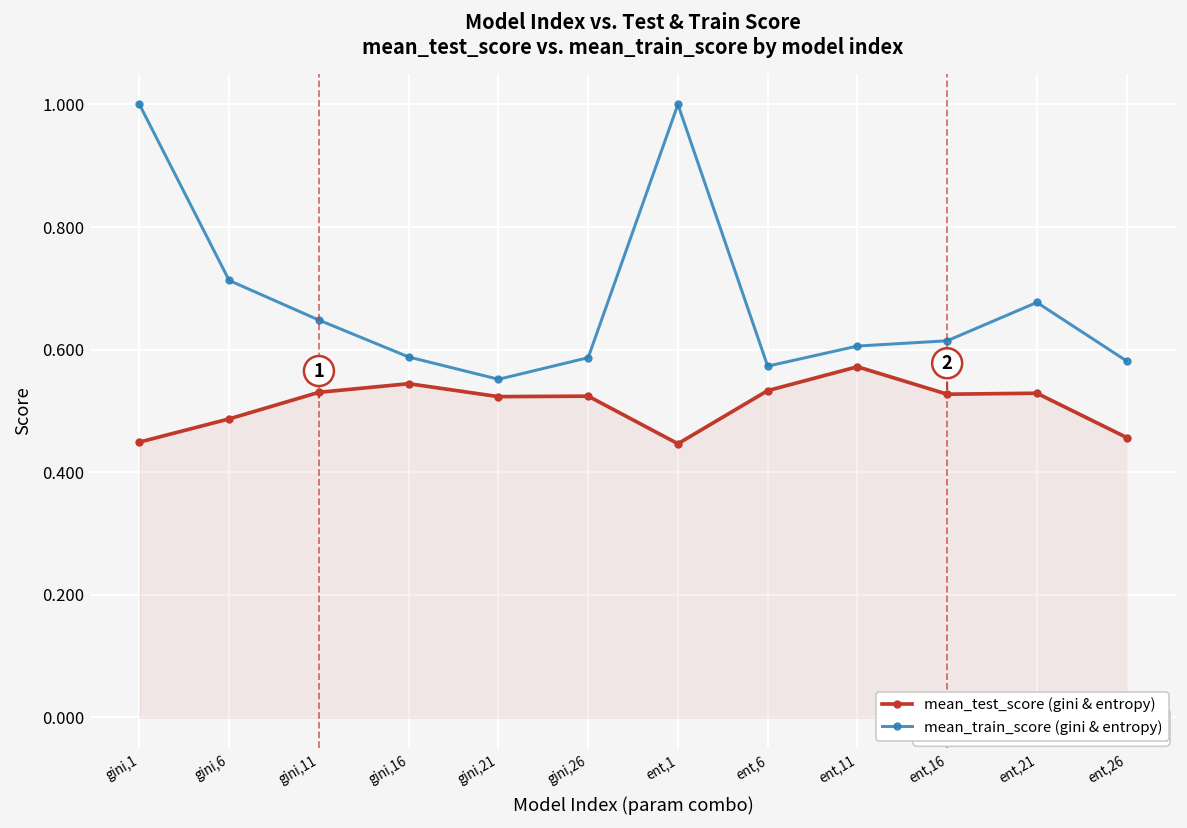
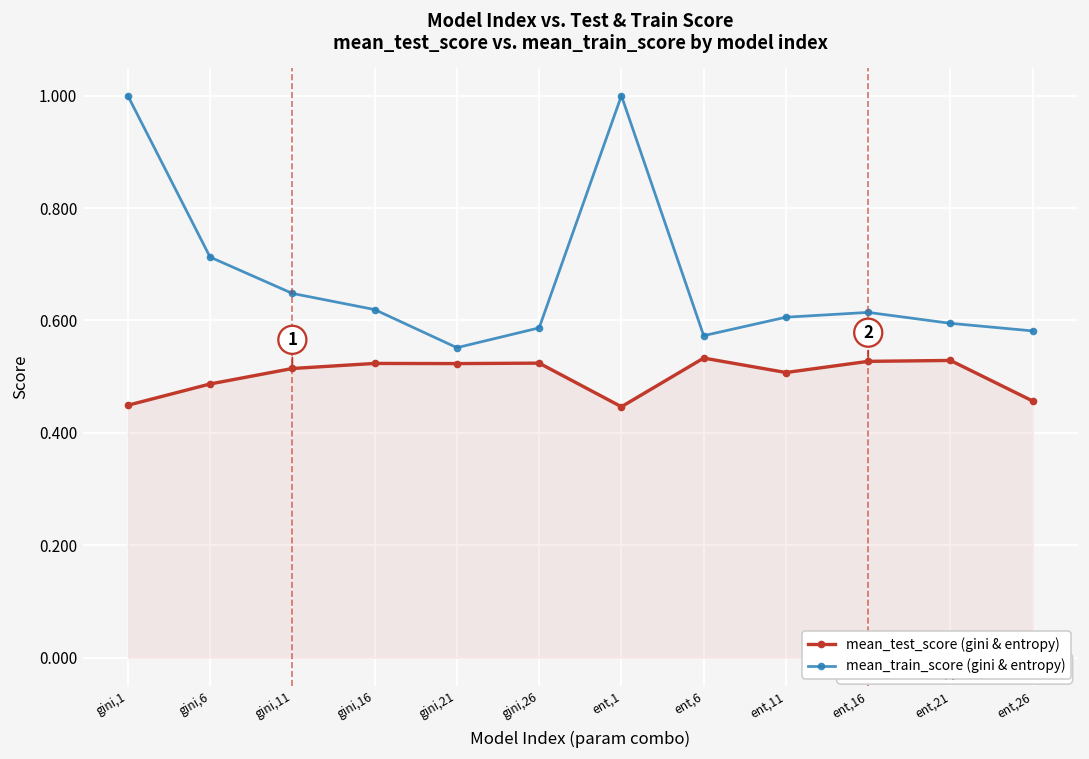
  {
    "mean_test_score (gini & entropy)": {
      "gini,1": 0.45,
      "gini,6": 0.49,
-     "gini,11": 0.53,
-     "gini,16": 0.54,
+     "gini,11": 0.51,
+     "gini,16": 0.52,
      "gini,21": 0.52,
      "gini,26": 0.52,
      "ent,1": 0.45,
      "ent,6": 0.53,
-     "ent,11": 0.57,
+     "ent,11": 0.51,
      "ent,21": 0.53,
      "ent,26": 0.46
    },
    "mean_train_score (gini & entropy)": {
      "gini,1": 1.00,
      "gini,6": 0.71,
      "gini,11": 0.65,
-     "gini,16": 0.59,
+     "gini,16": 0.62,
      "gini,21": 0.55,
      "gini,26": 0.59,
      "ent,1": 1.00,
      "ent,6": 0.57,
      "ent,11": 0.61,
      "ent,16": 0.61,
-     "ent,21": 0.68,
+     "ent,21": 0.59,
      "ent,26": 0.58
    }
  }
